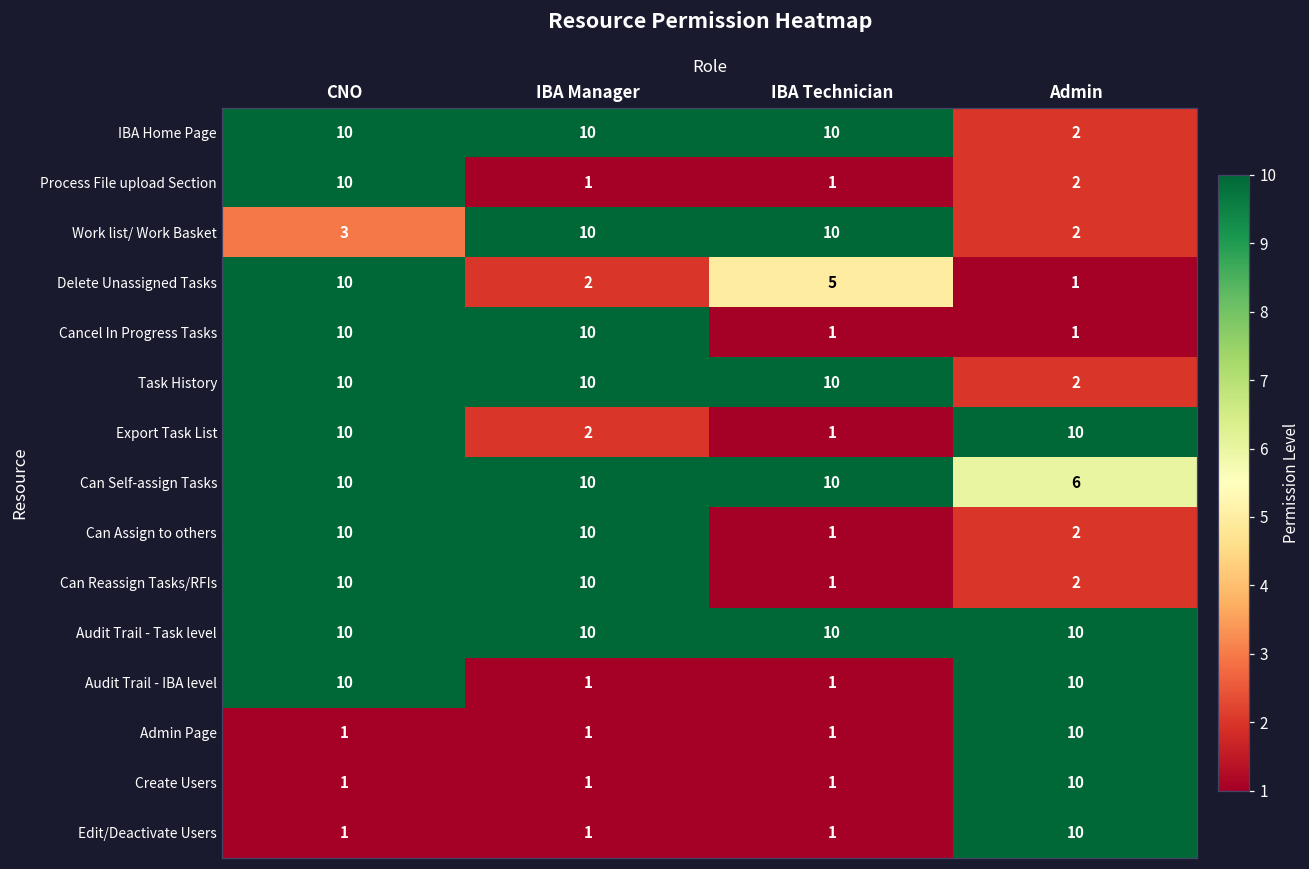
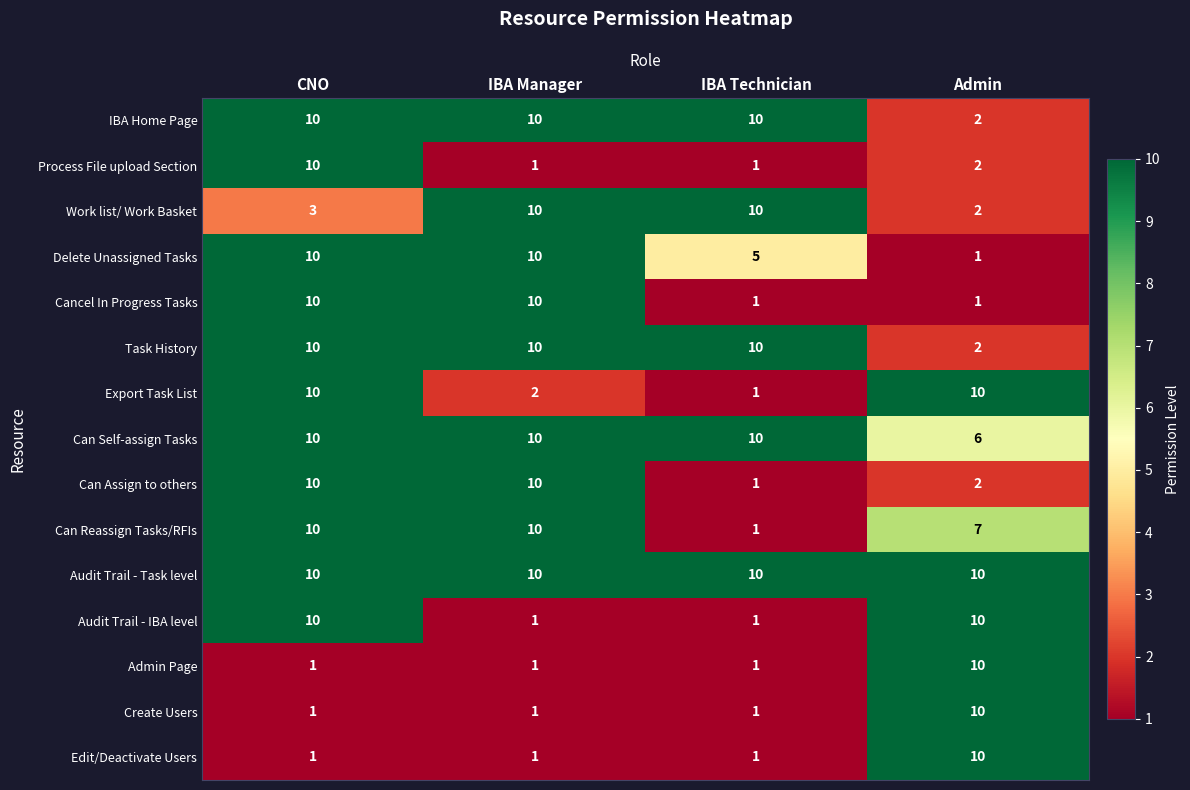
  {
    "IBA Home Page": {
      "CNO": 10,
      "IBA Manager": 10,
      "IBA Technician": 10,
      "Admin": 2
    },
    "Process File upload Section": {
      "CNO": 10,
      "IBA Manager": 1,
      "IBA Technician": 1,
      "Admin": 2
    },
    "Work list/ Work Basket": {
      "CNO": 3,
      "IBA Manager": 10,
      "IBA Technician": 10,
      "Admin": 2
    },
    "Delete Unassigned Tasks": {
      "CNO": 10,
-     "IBA Manager": 2,
+     "IBA Manager": 10,
      "IBA Technician": 5,
      "Admin": 1
    },
    "Cancel In Progress Tasks": {
      "CNO": 10,
      "IBA Manager": 10,
      "IBA Technician": 1,
      "Admin": 1
    },
    "Task History": {
      "CNO": 10,
      "IBA Manager": 10,
      "IBA Technician": 10,
      "Admin": 2
    },
    "Export Task List": {
      "CNO": 10,
      "IBA Manager": 2,
      "IBA Technician": 1,
      "Admin": 10
    },
    "Can Self-assign Tasks": {
      "CNO": 10,
      "IBA Manager": 10,
      "IBA Technician": 10,
      "Admin": 6
    },
    "Can Assign to others": {
      "CNO": 10,
      "IBA Manager": 10,
      "IBA Technician": 1,
      "Admin": 2
    },
    "Can Reassign Tasks/RFIs": {
      "CNO": 10,
      "IBA Manager": 10,
      "IBA Technician": 1,
-     "Admin": 2
+     "Admin": 7
    },
    "Audit Trail - Task level": {
      "CNO": 10,
      "IBA Manager": 10,
      "IBA Technician": 10,
      "Admin": 10
    },
    "Audit Trail - IBA level": {
      "CNO": 10,
      "IBA Manager": 1,
      "IBA Technician": 1,
      "Admin": 10
    },
    "Admin Page": {
      "CNO": 1,
      "IBA Manager": 1,
      "IBA Technician": 1,
      "Admin": 10
    },
    "Create Users": {
      "CNO": 1,
      "IBA Manager": 1,
      "IBA Technician": 1,
      "Admin": 10
    },
    "Edit/Deactivate Users": {
      "CNO": 1,
      "IBA Manager": 1,
      "IBA Technician": 1,
      "Admin": 10
    }
  }
